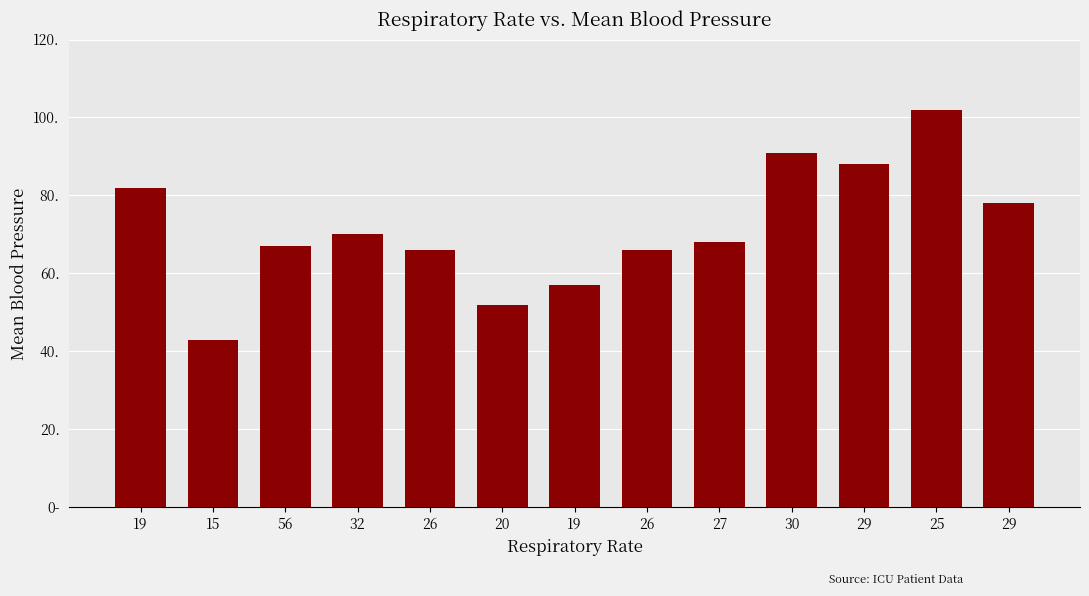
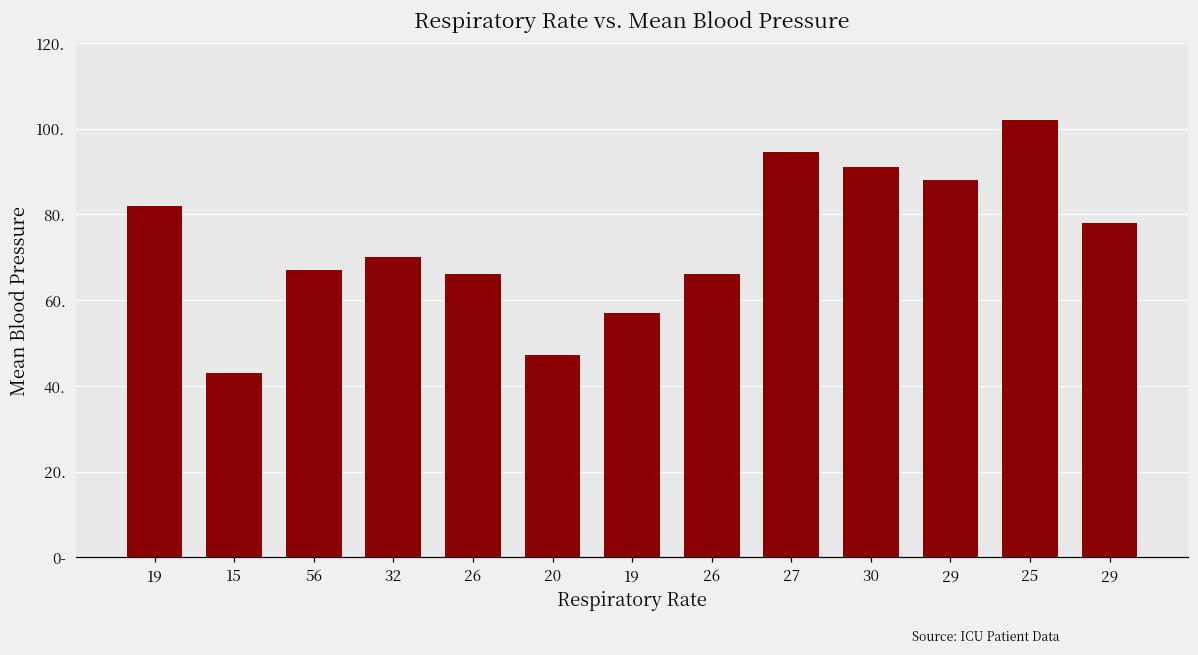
  {
    "15": 43,
    "56": 67,
    "32": 70,
-   "20": 52,
-   "27": 68,
+   "20": 47,
+   "27": 95,
    "30": 91,
    "25": 102
  }
